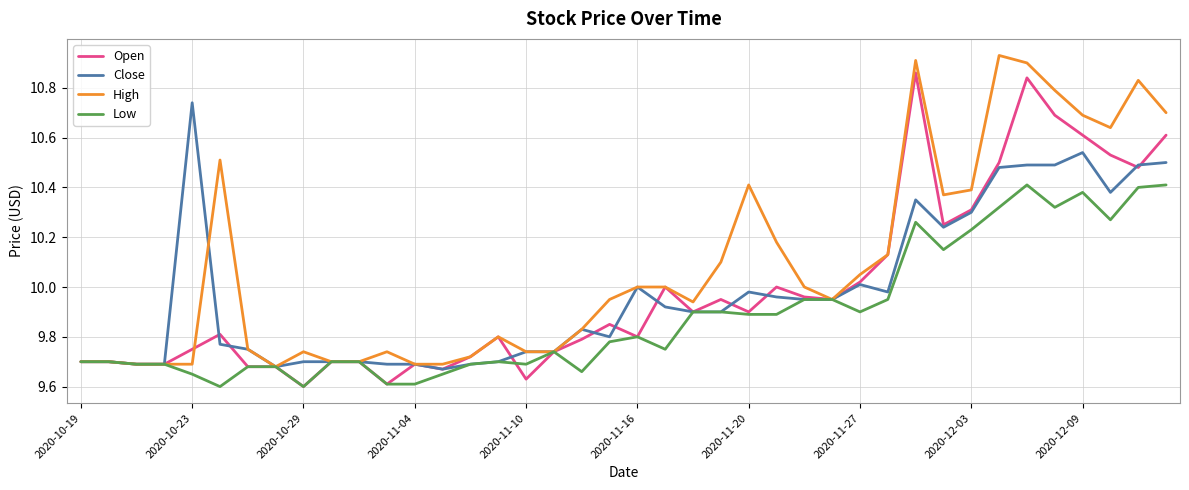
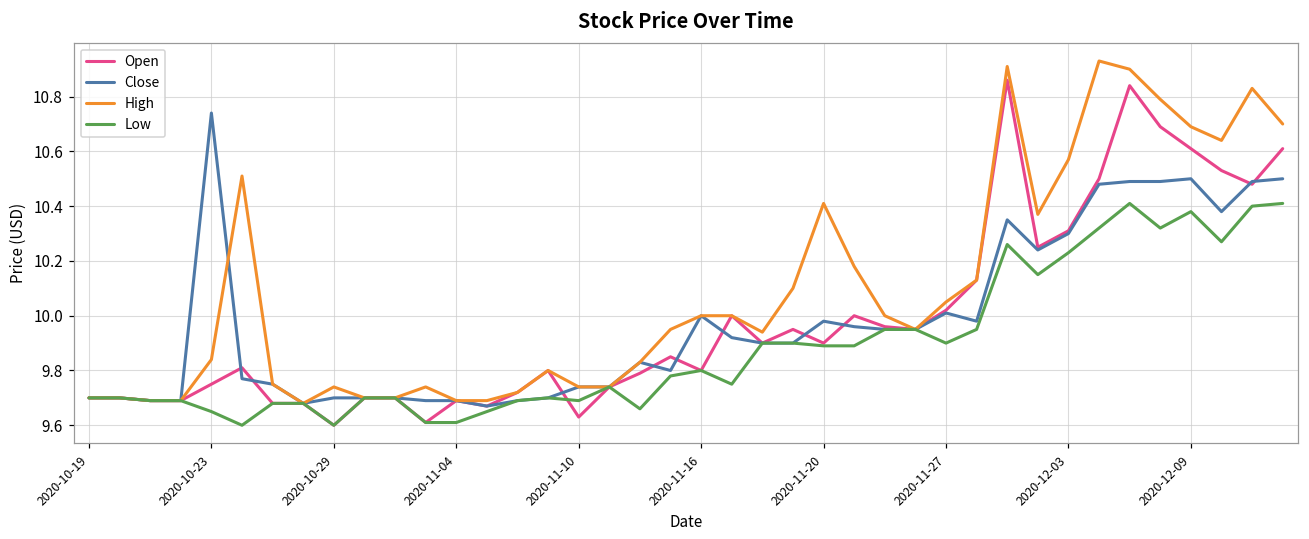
  {
    "Open": {
      "2020-10-23": 9.75,
      "2020-11-10": 9.63,
      "2020-12-09": 10.61
    },
    "Close": {
      "2020-10-23": 10.74,
      "2020-10-29": 9.70,
      "2020-11-20": 9.98,
-     "2020-12-09": 10.54
+     "2020-12-09": 10.50
    },
    "High": {
-     "2020-10-23": 9.69,
+     "2020-10-23": 9.84,
      "2020-10-29": 9.74,
      "2020-11-20": 10.41,
      "2020-11-27": 10.05,
-     "2020-12-03": 10.39,
+     "2020-12-03": 10.57,
      "2020-12-09": 10.69
    },
    "Low": {
      "2020-10-23": 9.65,
      "2020-11-04": 9.61,
      "2020-11-10": 9.69,
      "2020-11-27": 9.90,
      "2020-12-03": 10.23,
      "2020-12-09": 10.38
    }
  }
